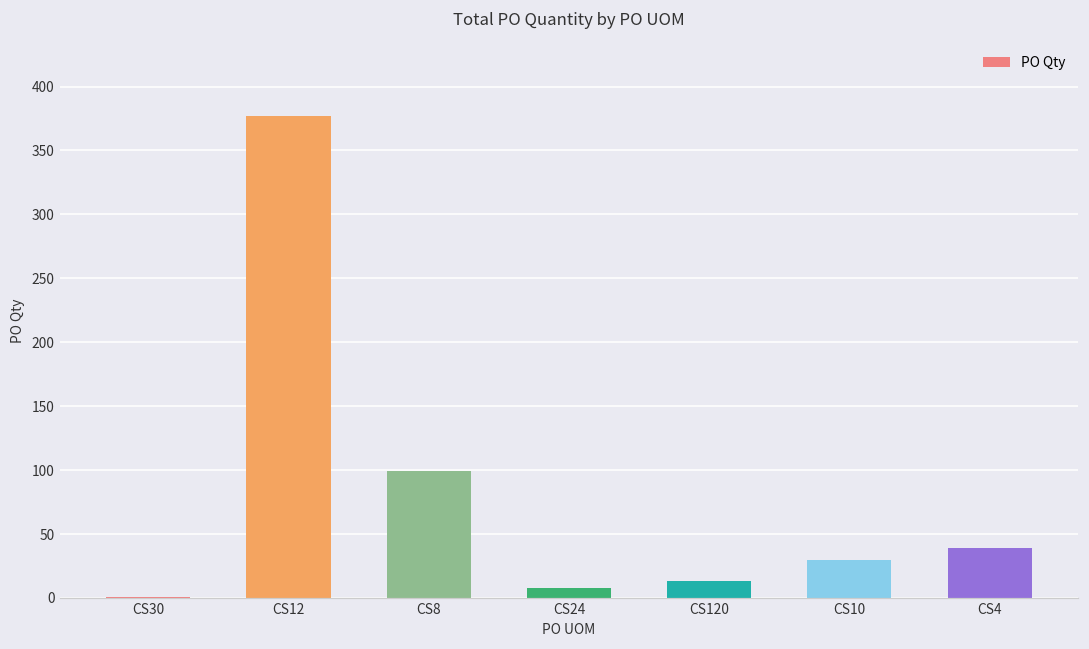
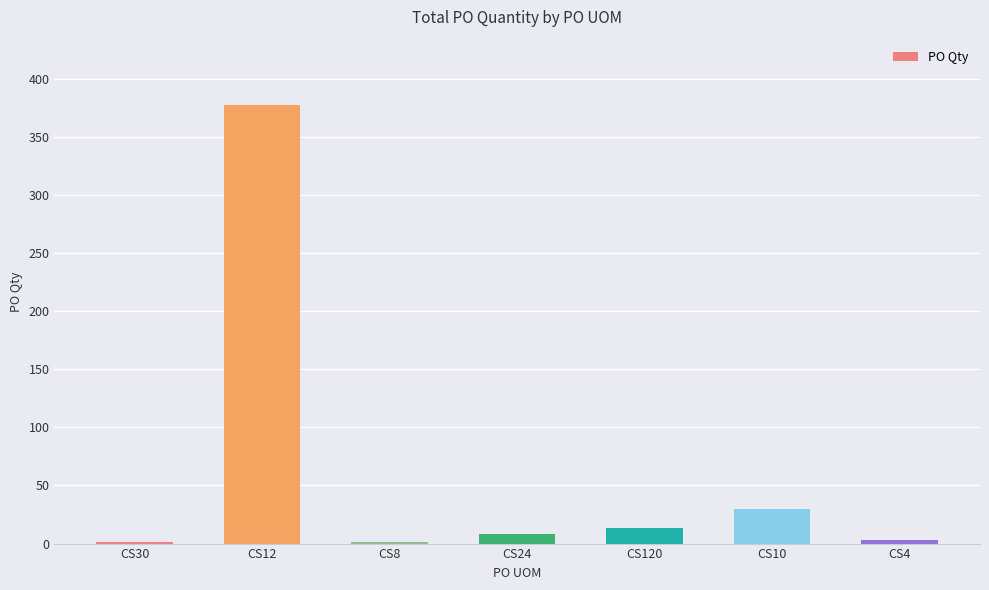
  {
    "CS12": 377,
-   "CS8": 99,
+   "CS8": 1,
    "CS24": 8,
    "CS120": 13,
    "CS10": 30,
-   "CS4": 39
+   "CS4": 3
  }
